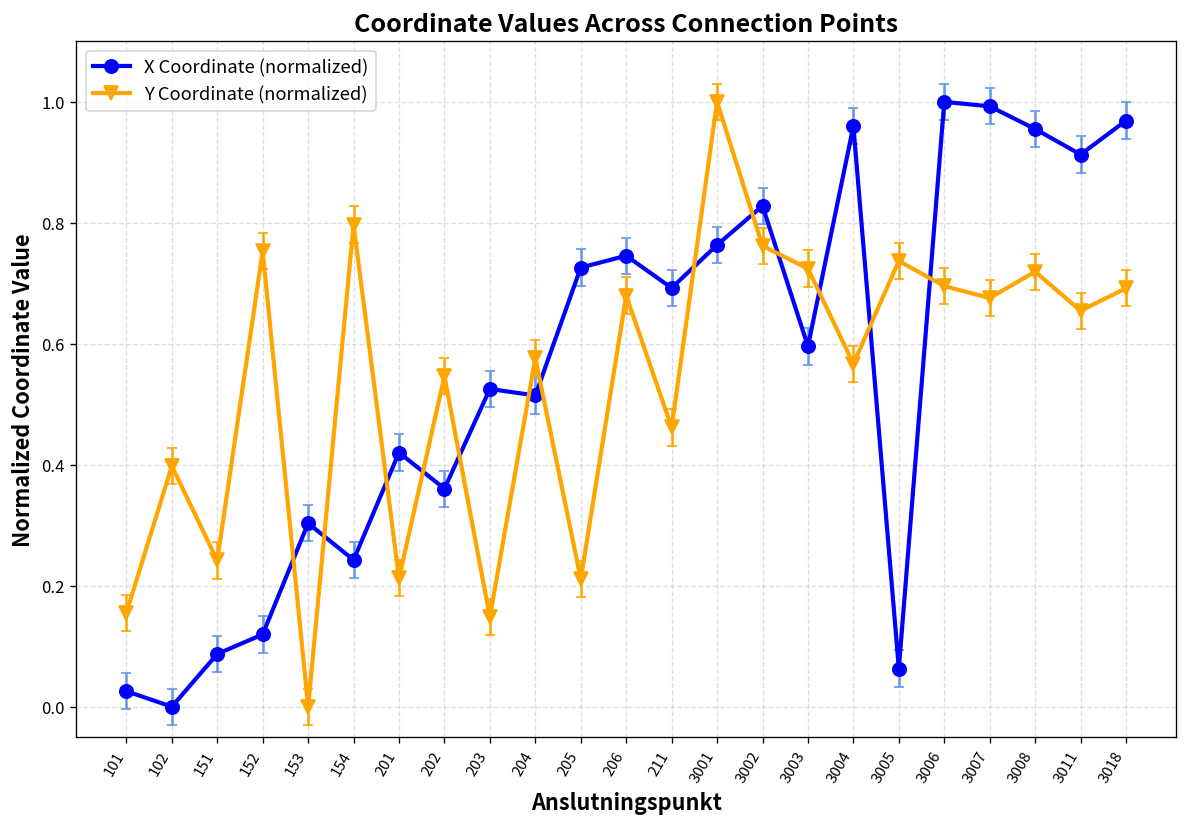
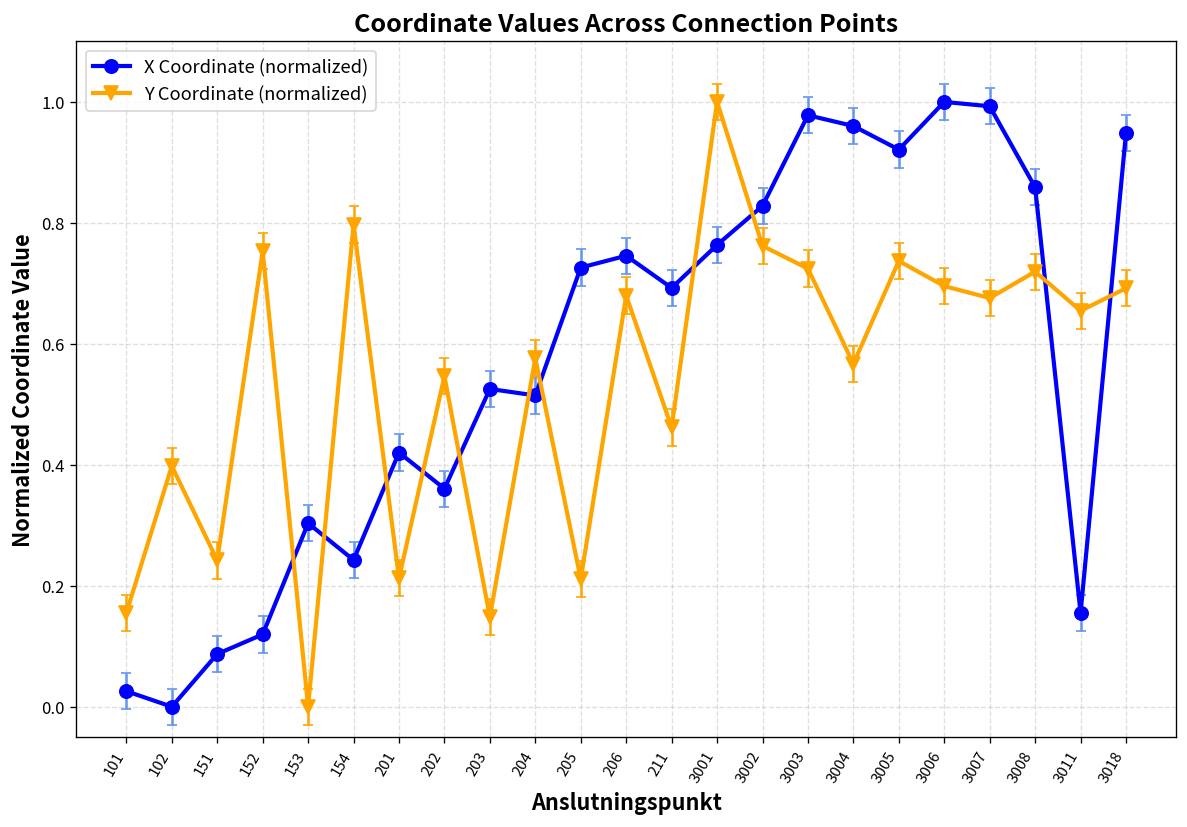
  {
    "X Coordinate (normalized)": {
      "101": 0.03,
      "102": 0.00,
      "151": 0.09,
      "152": 0.12,
      "153": 0.30,
      "154": 0.24,
      "201": 0.42,
      "202": 0.36,
      "203": 0.53,
      "204": 0.51,
      "205": 0.73,
      "206": 0.75,
      "211": 0.69,
      "3001": 0.76,
      "3002": 0.83,
-     "3003": 0.60,
+     "3003": 0.98,
      "3004": 0.96,
-     "3005": 0.06,
+     "3005": 0.92,
      "3006": 1.00,
      "3007": 0.99,
-     "3008": 0.96,
-     "3011": 0.91,
-     "3018": 0.97
+     "3008": 0.86,
+     "3011": 0.16,
+     "3018": 0.95
    }
  }
